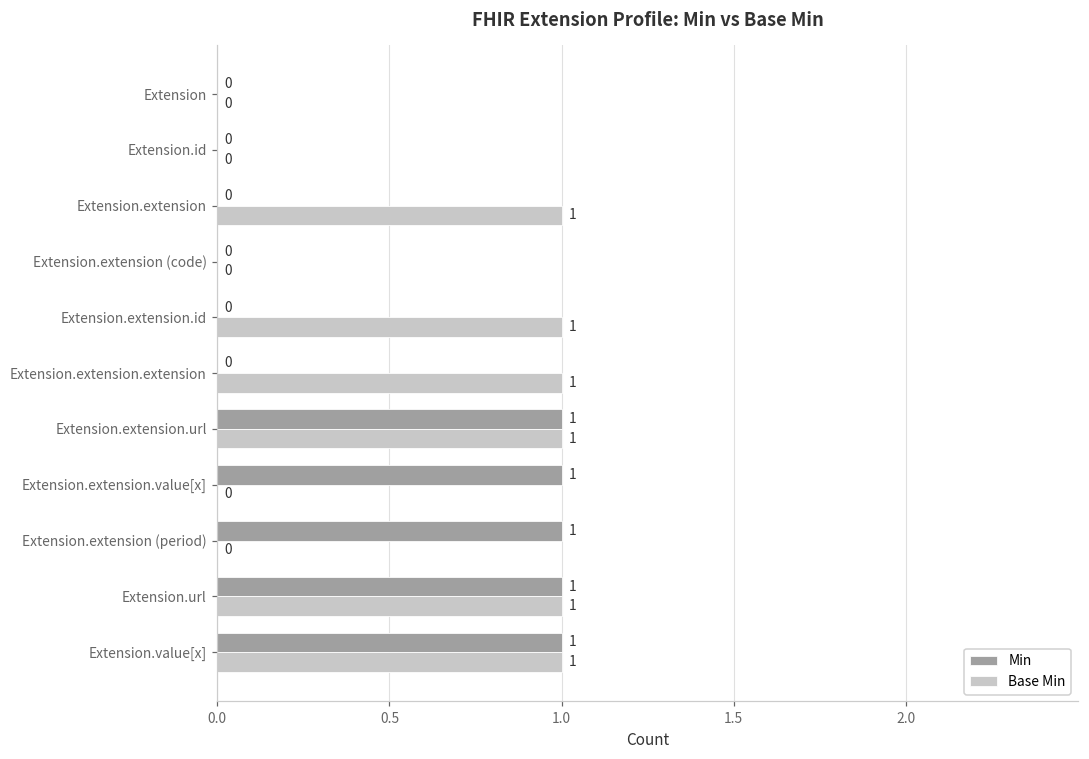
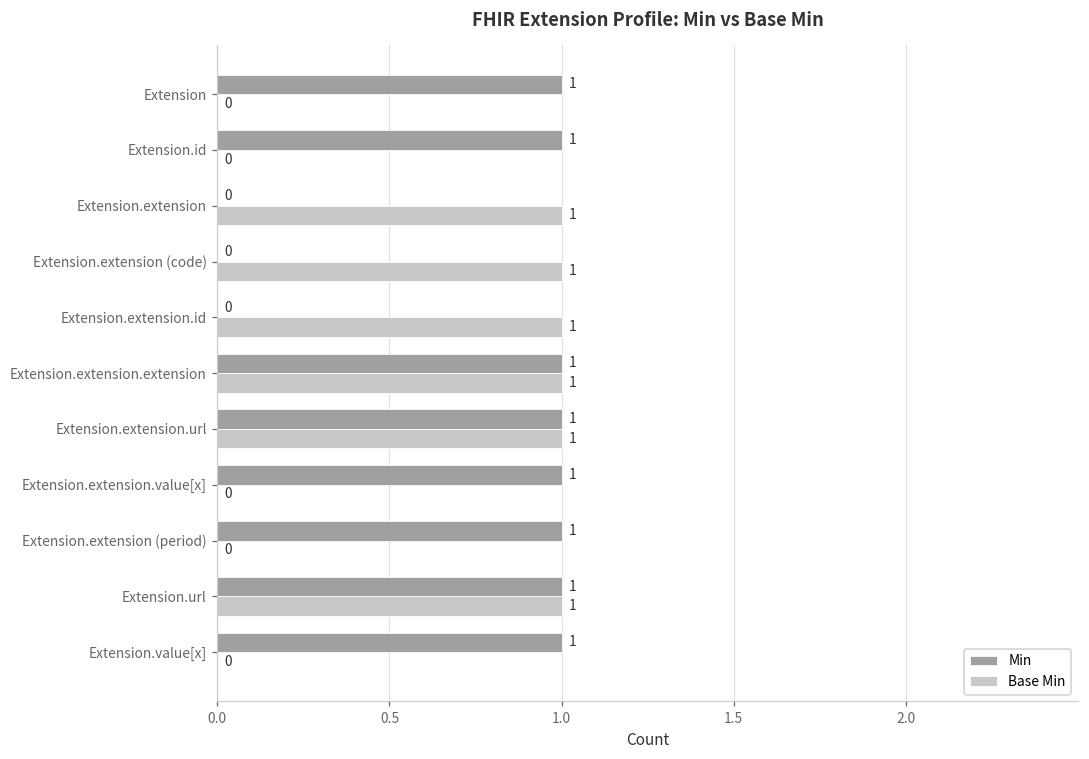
  {
    "Min": {
-     "Extension": 0,
-     "Extension.id": 0,
+     "Extension": 1,
+     "Extension.id": 1,
      "Extension.extension": 0,
      "Extension.extension (code)": 0,
      "Extension.extension.id": 0,
-     "Extension.extension.extension": 0,
+     "Extension.extension.extension": 1,
      "Extension.extension.url": 1,
      "Extension.extension.value[x]": 1,
      "Extension.extension (period)": 1,
      "Extension.url": 1,
      "Extension.value[x]": 1
    },
    "Base Min": {
      "Extension": 0,
      "Extension.id": 0,
      "Extension.extension": 1,
-     "Extension.extension (code)": 0,
+     "Extension.extension (code)": 1,
      "Extension.extension.id": 1,
      "Extension.extension.extension": 1,
      "Extension.extension.url": 1,
      "Extension.extension.value[x]": 0,
      "Extension.extension (period)": 0,
      "Extension.url": 1,
-     "Extension.value[x]": 1
+     "Extension.value[x]": 0
    }
  }
